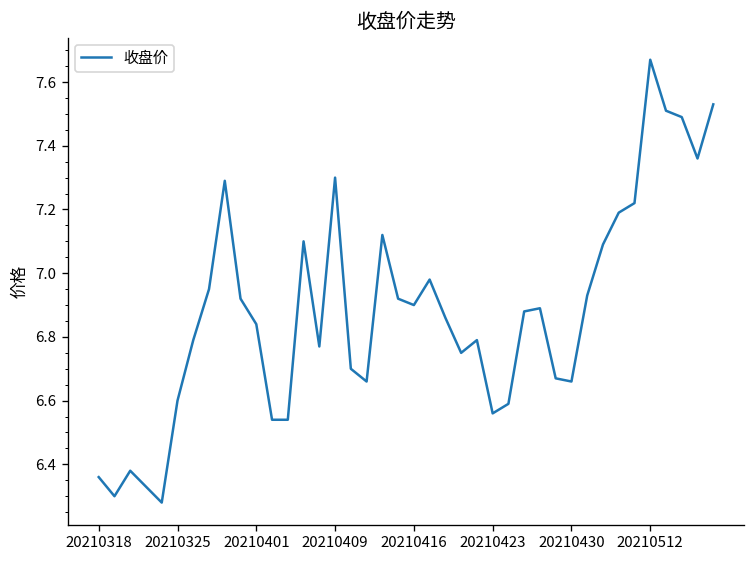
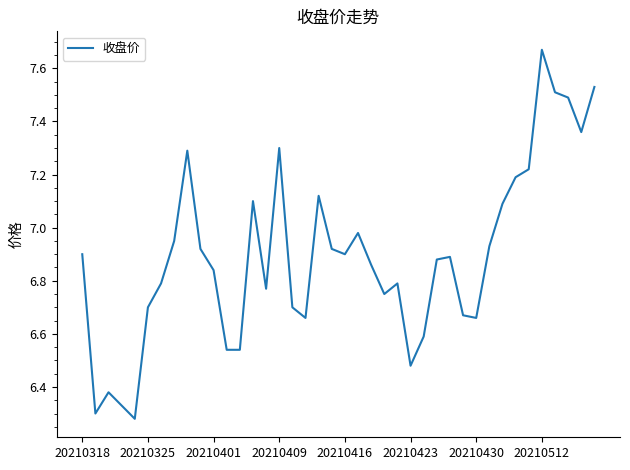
  {
-   "20210318": 6.36,
-   "20210325": 6.6,
+   "20210318": 6.90,
+   "20210325": 6.7,
    "20210401": 6.84,
    "20210409": 7.30,
    "20210416": 6.90,
-   "20210423": 6.56,
+   "20210423": 6.48,
    "20210430": 6.66,
    "20210512": 7.67
  }
